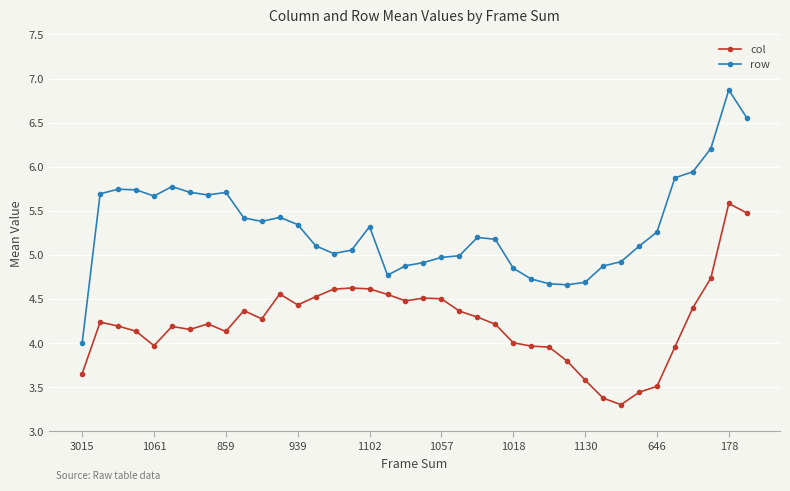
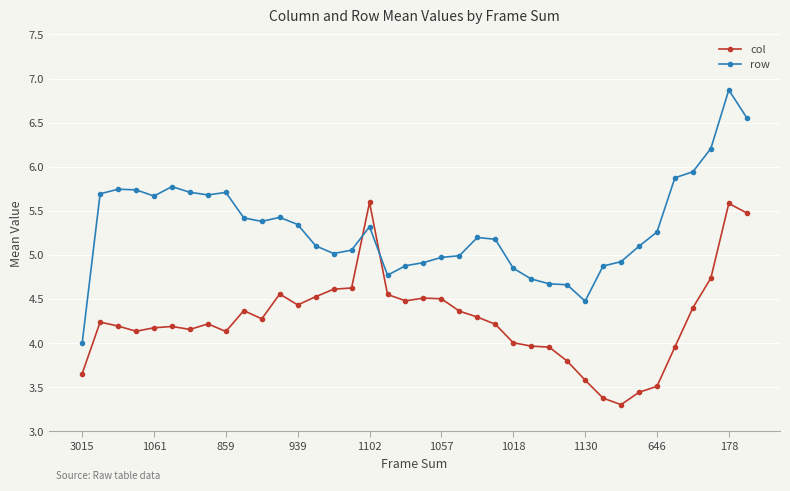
  {
    "col": {
      "3015": 3.7,
-     "1061": 4.0,
+     "1061": 4.2,
      "859": 4.1,
      "939": 4.4,
-     "1102": 4.6,
+     "1102": 5.6,
      "1057": 4.5,
      "1018": 4.0,
      "1130": 3.6,
      "646": 3.5,
      "178": 5.6
    },
    "row": {
      "3015": 4.0,
      "1061": 5.7,
      "859": 5.7,
      "939": 5.3,
      "1102": 5.3,
      "1057": 5.0,
      "1018": 4.8,
-     "1130": 4.7,
+     "1130": 4.5,
      "646": 5.3,
      "178": 6.9
    }
  }
